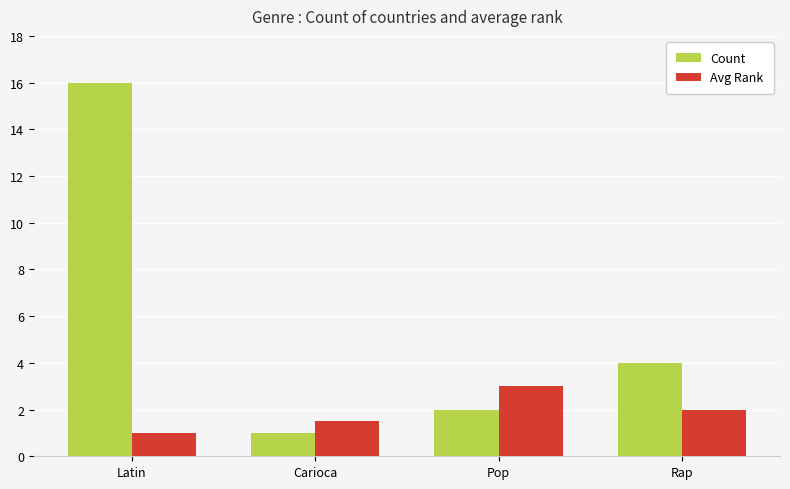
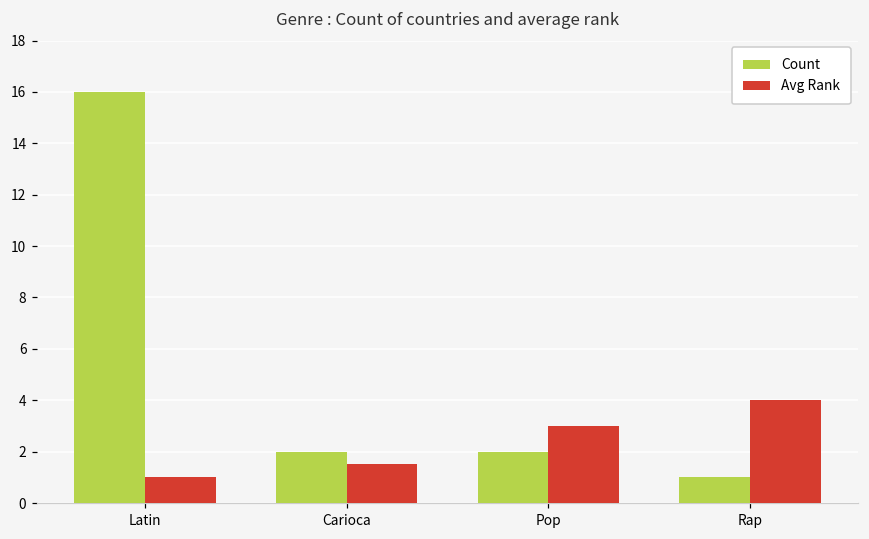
  {
    "Count": {
      "Latin": 16,
-     "Carioca": 1,
+     "Carioca": 2,
      "Pop": 2,
-     "Rap": 4
+     "Rap": 1
    },
    "Avg Rank": {
      "Latin": 1,
      "Carioca": 1.5,
      "Pop": 3,
-     "Rap": 2
+     "Rap": 4
    }
  }
